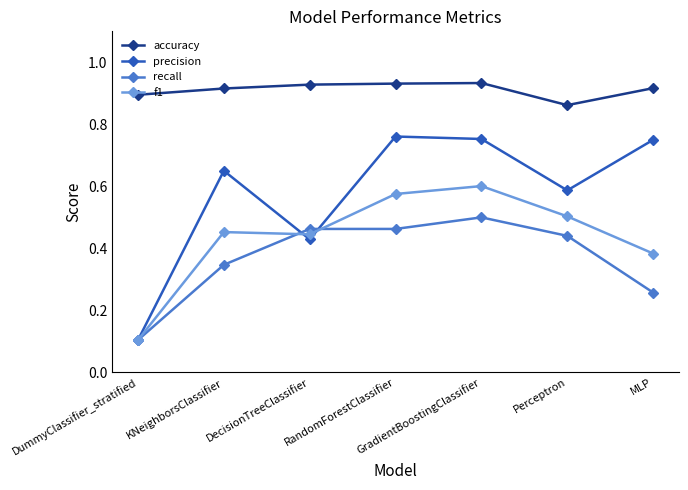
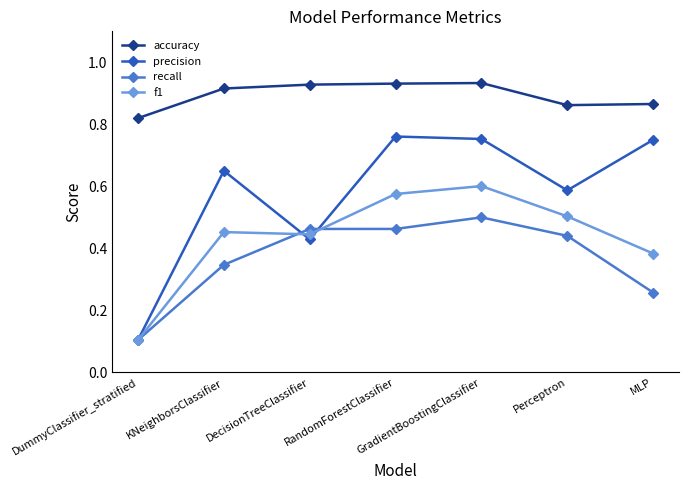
  {
    "accuracy": {
-     "DummyClassifier_stratified": 0.90,
+     "DummyClassifier_stratified": 0.82,
      "KNeighborsClassifier": 0.92,
      "DecisionTreeClassifier": 0.93,
      "RandomForestClassifier": 0.93,
      "GradientBoostingClassifier": 0.93,
      "Perceptron": 0.86,
-     "MLP": 0.92
+     "MLP": 0.87
    }
  }
